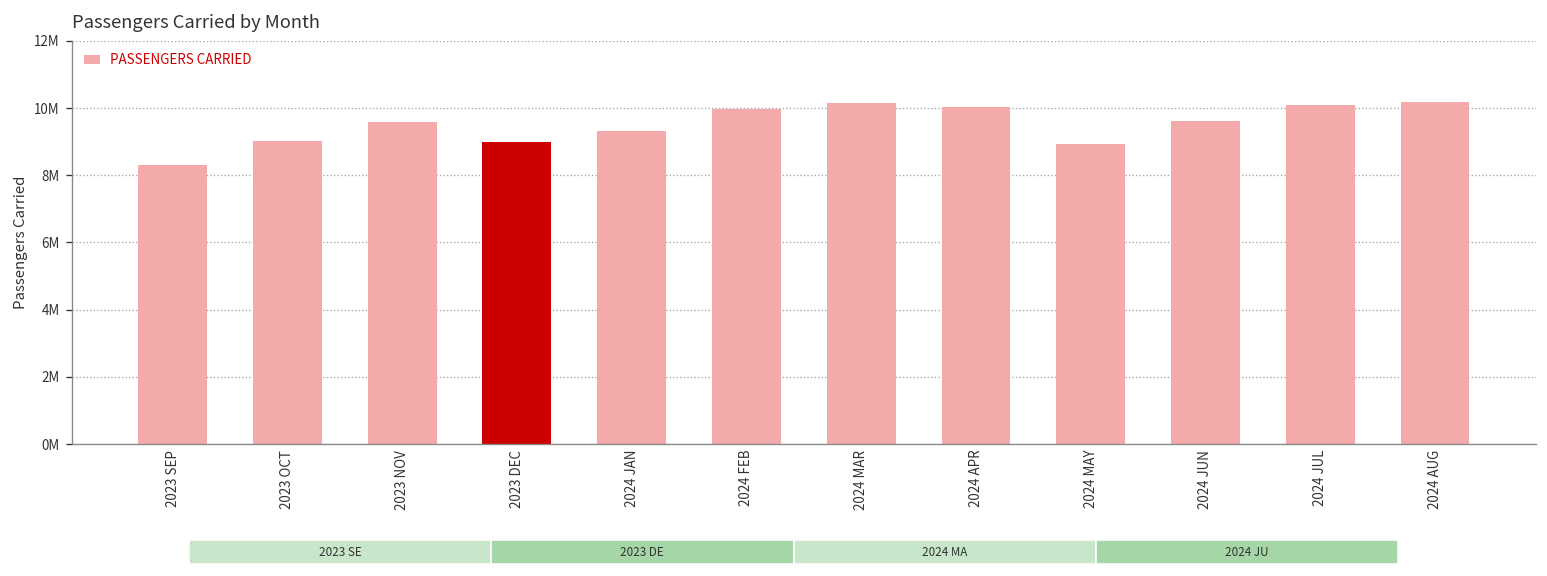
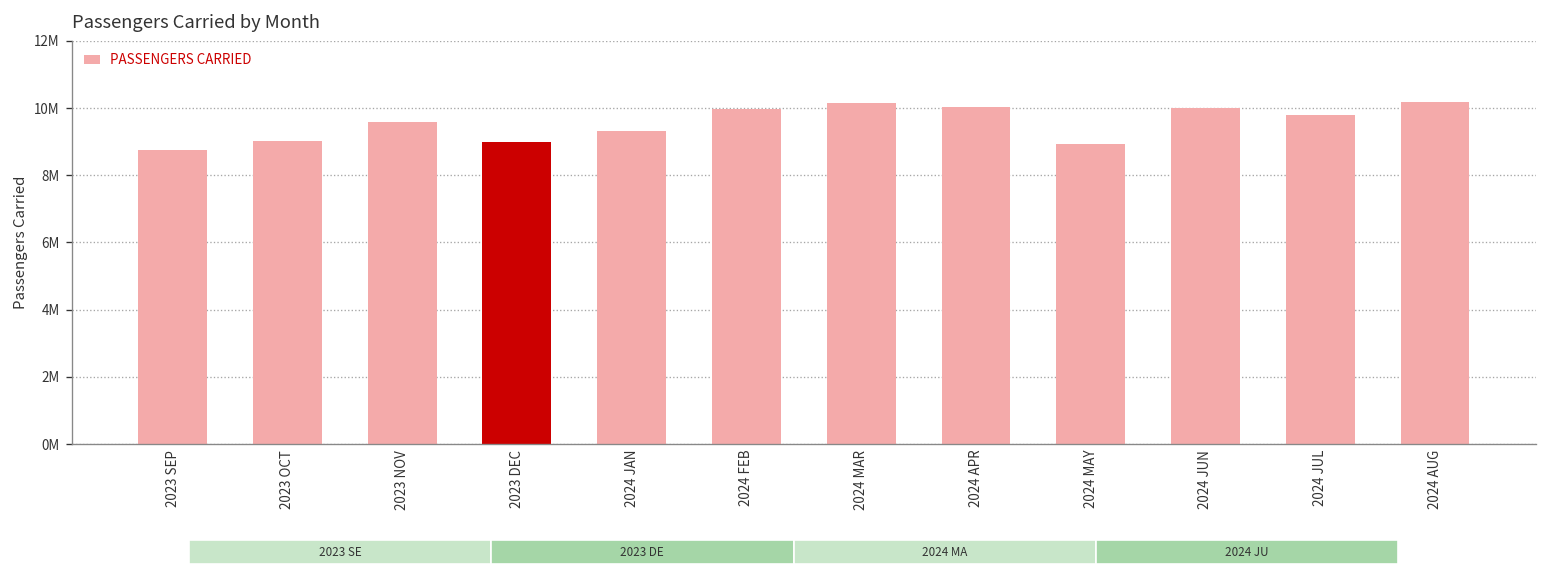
  {
    "Passengers Carried by Month": {
-     "2023 SEP": 8300000,
+     "2023 SEP": 8800000,
      "2023 OCT": 9000000,
      "2023 NOV": 9600000,
      "2023 DEC": 9000000,
      "2024 JAN": 9300000,
      "2024 FEB": 10000000,
      "2024 MAR": 10100000,
      "2024 APR": 10000000,
      "2024 MAY": 8900000,
-     "2024 JUN": 9600000,
-     "2024 JUL": 10100000,
+     "2024 JUN": 10000000,
+     "2024 JUL": 9800000,
      "2024 AUG": 10200000
    }
  }
